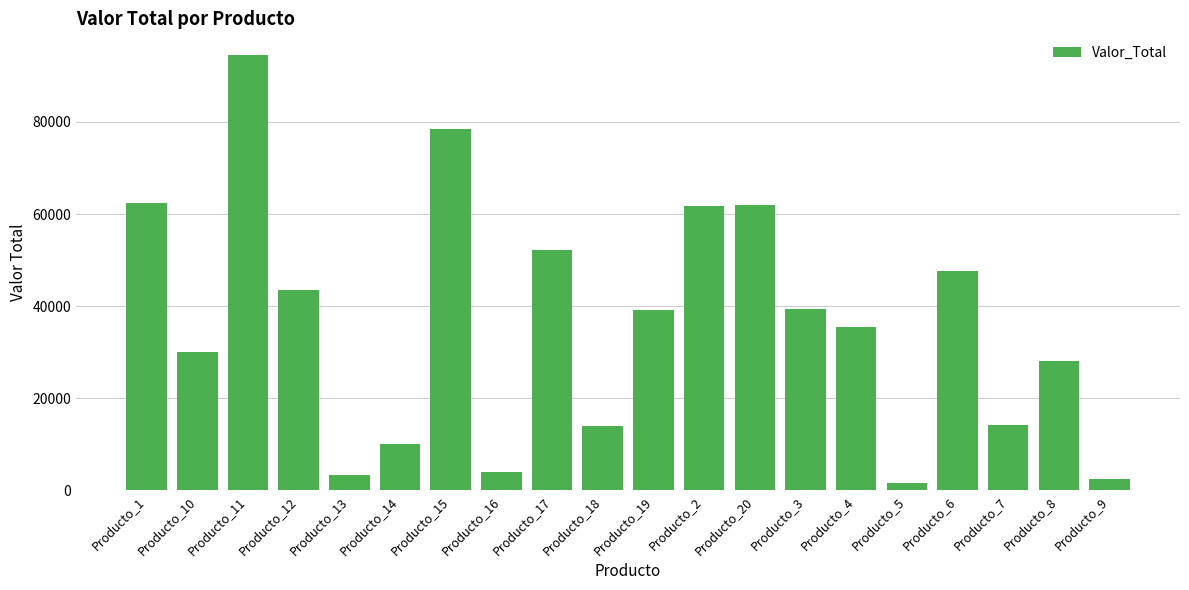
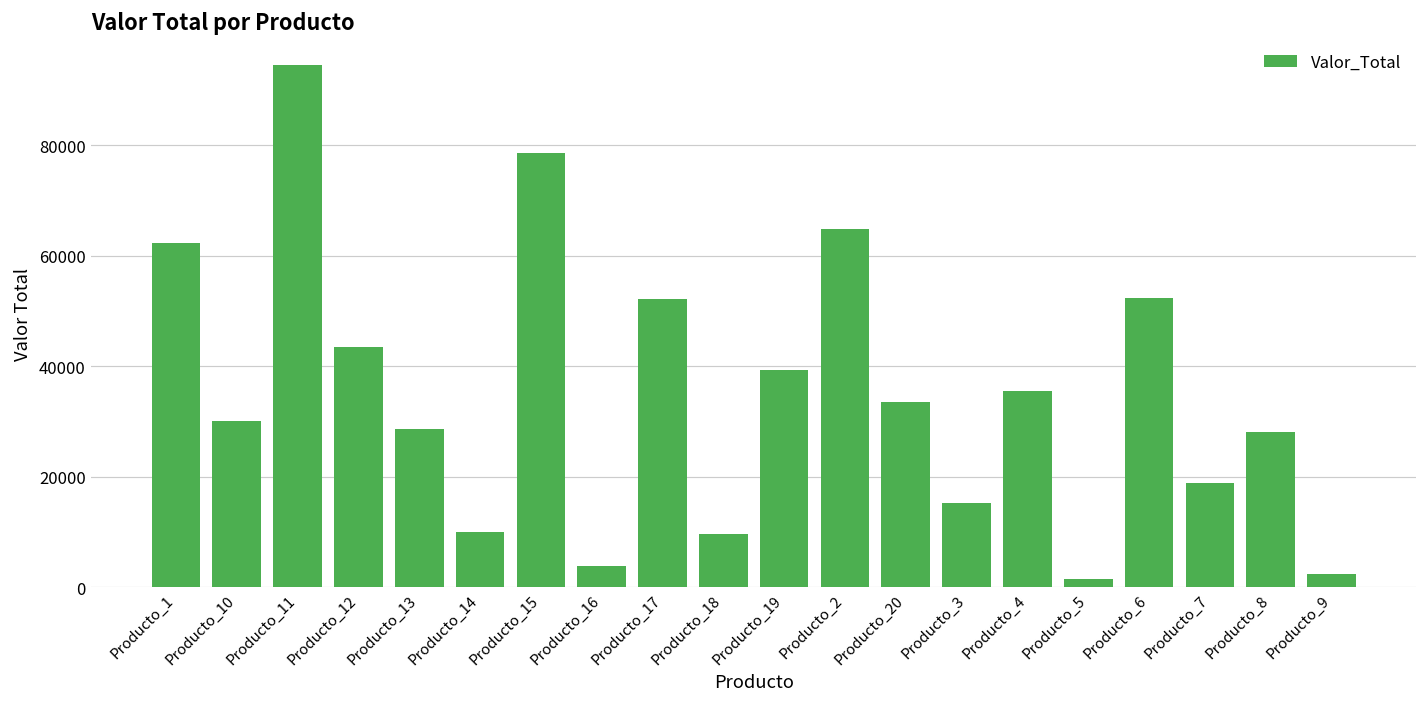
  {
    "Producto_1": 62000,
    "Producto_10": 30000,
    "Producto_11": 95000,
    "Producto_12": 43000,
-   "Producto_13": 3000,
+   "Producto_13": 29000,
    "Producto_14": 10000,
    "Producto_15": 79000,
    "Producto_16": 4000,
    "Producto_17": 52000,
-   "Producto_18": 14000,
+   "Producto_18": 10000,
    "Producto_19": 39000,
-   "Producto_2": 62000,
-   "Producto_20": 62000,
-   "Producto_3": 39000,
+   "Producto_2": 65000,
+   "Producto_20": 34000,
+   "Producto_3": 15000,
    "Producto_4": 36000,
    "Producto_5": 2000,
-   "Producto_6": 48000,
-   "Producto_7": 14000,
+   "Producto_6": 52000,
+   "Producto_7": 19000,
    "Producto_8": 28000,
    "Producto_9": 2000
  }
